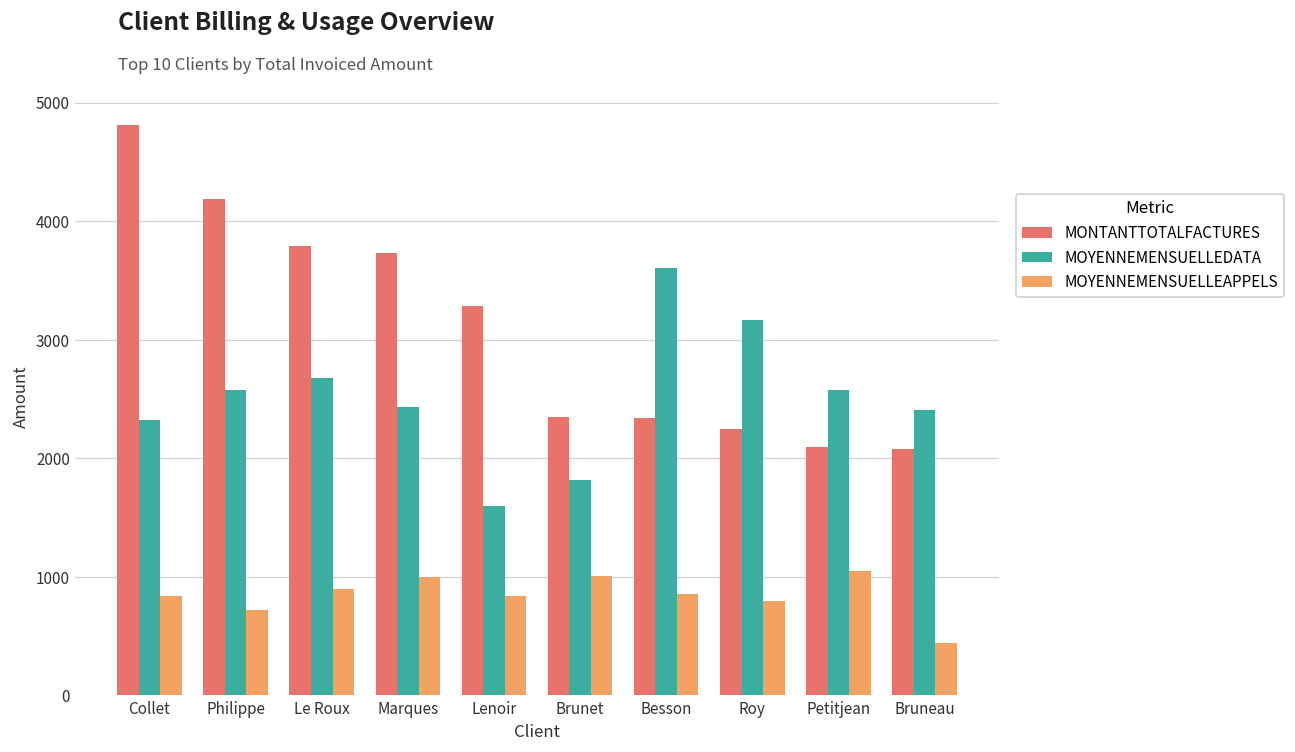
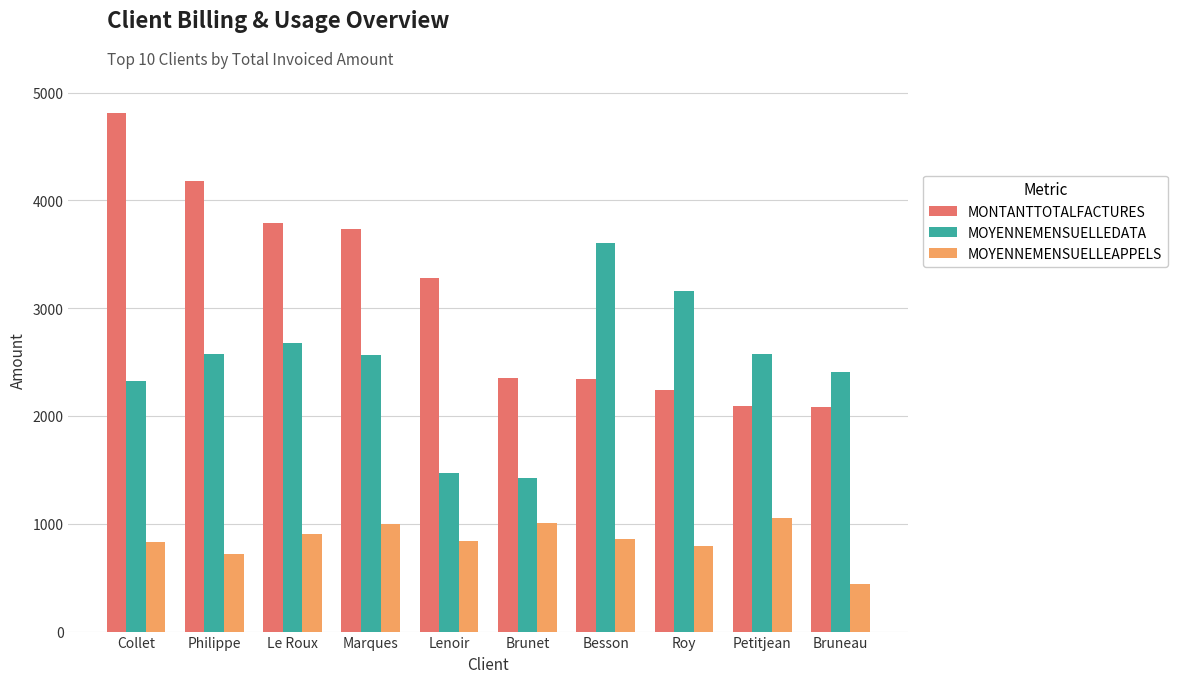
  {
    "MOYENNEMENSUELLEDATA": {
      "Collet": 2320,
      "Philippe": 2580,
      "Le Roux": 2680,
-     "Marques": 2430,
-     "Lenoir": 1590,
-     "Brunet": 1820,
+     "Marques": 2570,
+     "Lenoir": 1470,
+     "Brunet": 1430,
      "Besson": 3600,
      "Roy": 3160,
      "Petitjean": 2570,
      "Bruneau": 2400
    }
  }
